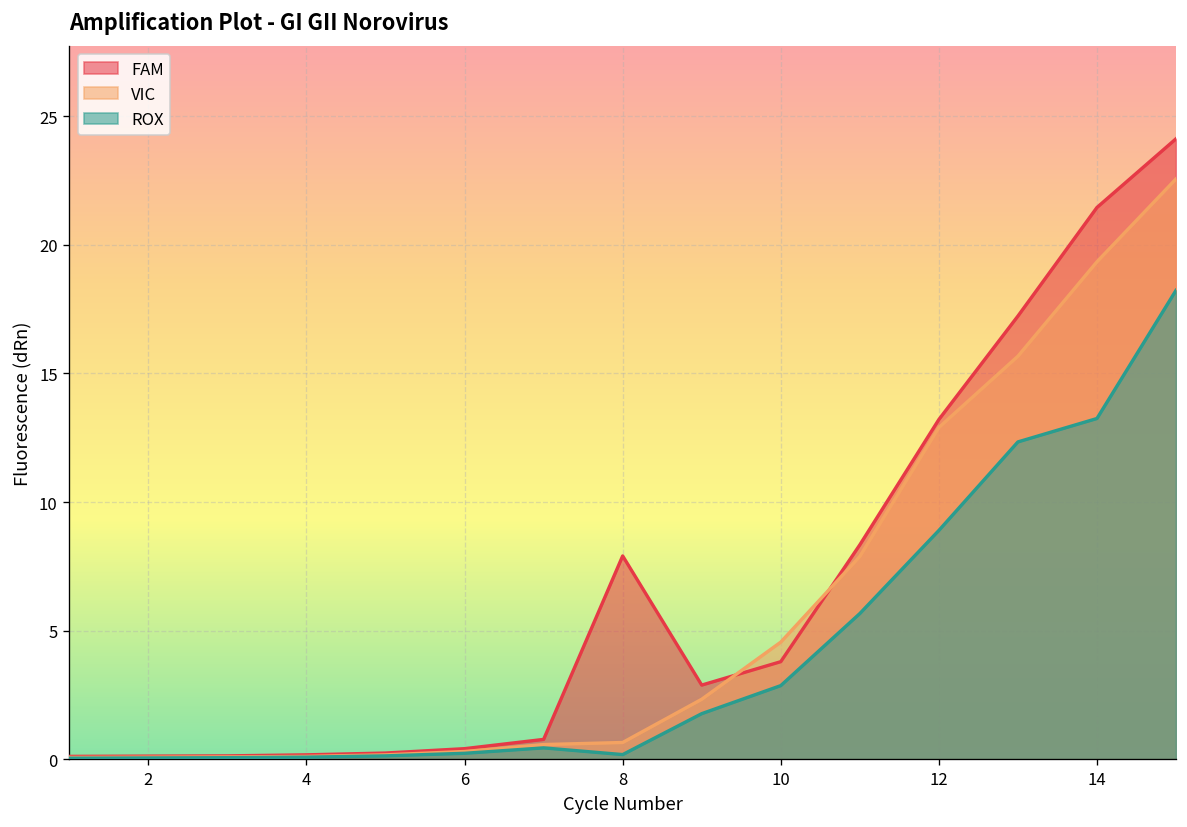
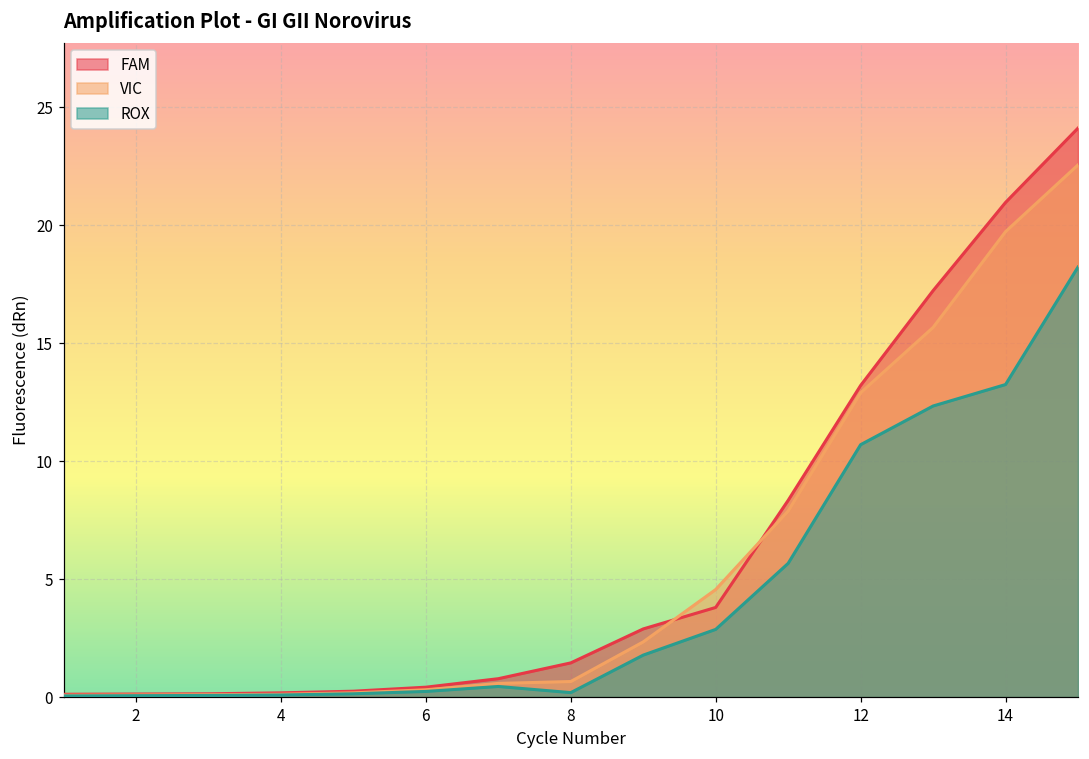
  {
    "FAM": {
-     "8": 7.9,
+     "8": 1.5,
      "10": 3.8,
      "12": 13.2,
-     "14": 21.5
+     "14": 21.0
    },
    "VIC": {
      "8": 0.7,
      "10": 4.6,
      "12": 12.9,
-     "14": 19.3
+     "14": 19.7
    },
    "ROX": {
      "8": 0.2,
      "10": 2.9,
-     "12": 8.9,
+     "12": 10.7,
      "14": 13.3
    }
  }
